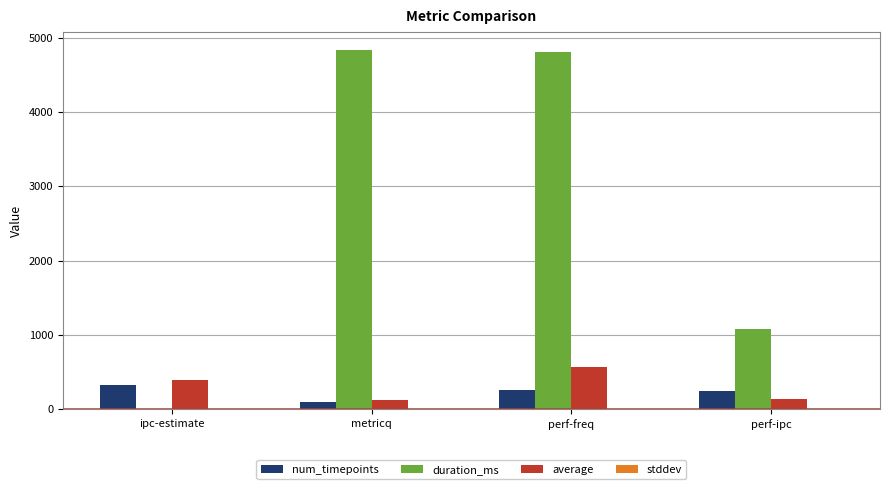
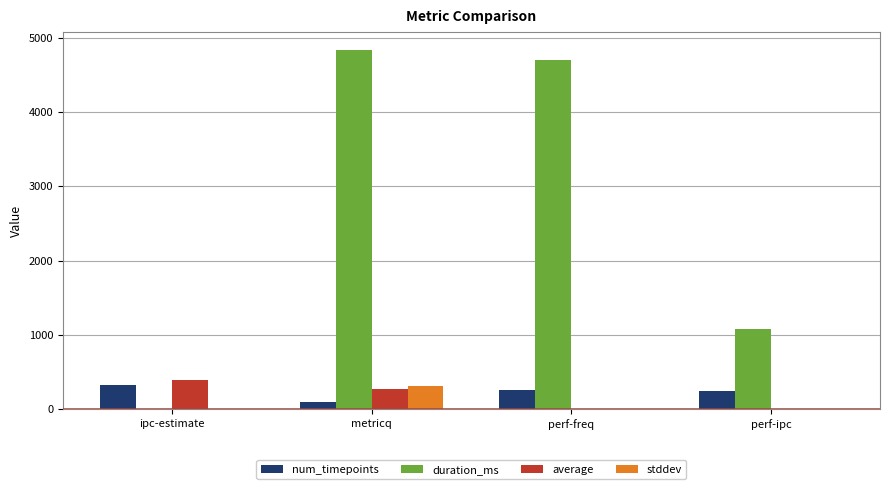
  {
    "num_timepoints": {
      "ipc-estimate": 300,
      "metricq": 100,
      "perf-freq": 300,
      "perf-ipc": 200
    },
    "duration_ms": {
      "ipc-estimate": 0,
      "metricq": 4800,
-     "perf-freq": 4800,
+     "perf-freq": 4700,
      "perf-ipc": 1100
    },
    "average": {
      "ipc-estimate": 400,
-     "metricq": 100,
-     "perf-freq": 600,
-     "perf-ipc": 100
+     "metricq": 300,
+     "perf-freq": 0,
+     "perf-ipc": 0
    },
    "stddev": {
-     "metricq": 0
+     "metricq": 300
    }
  }
